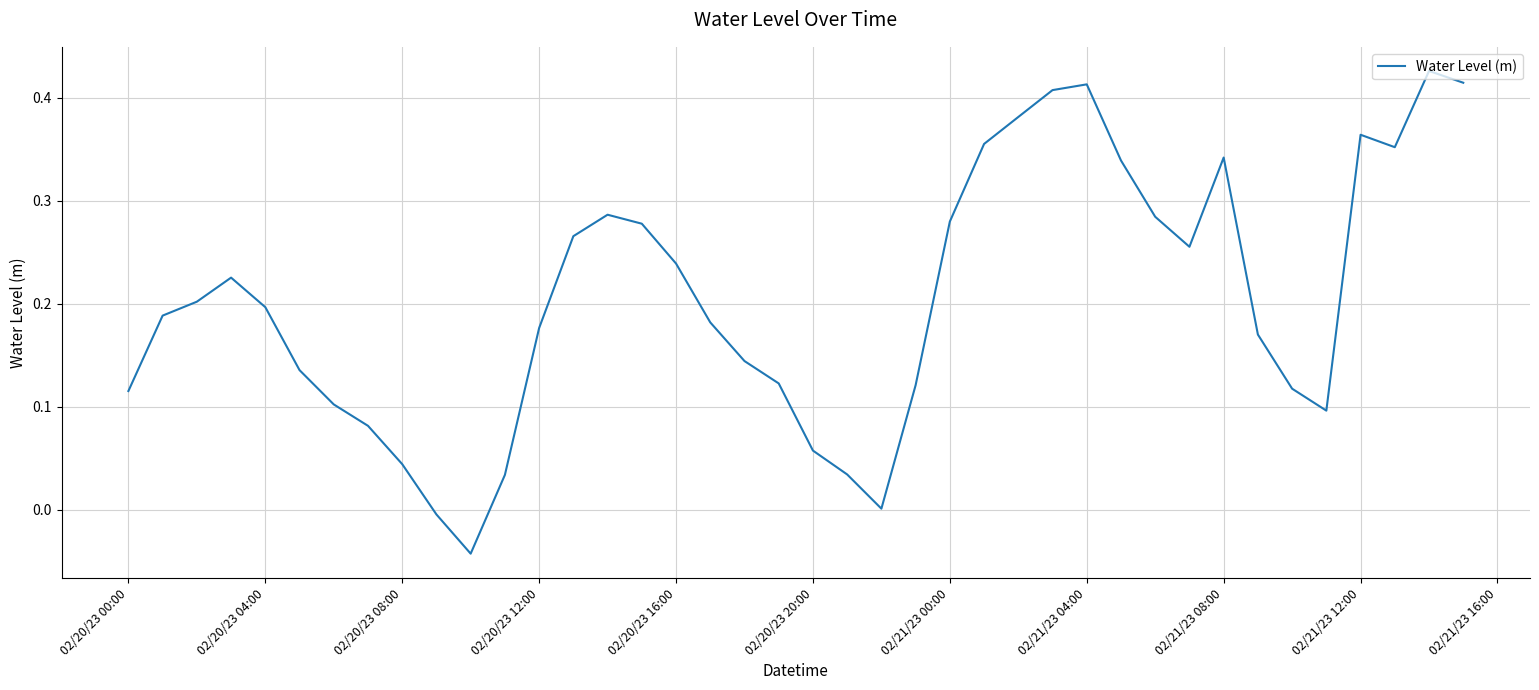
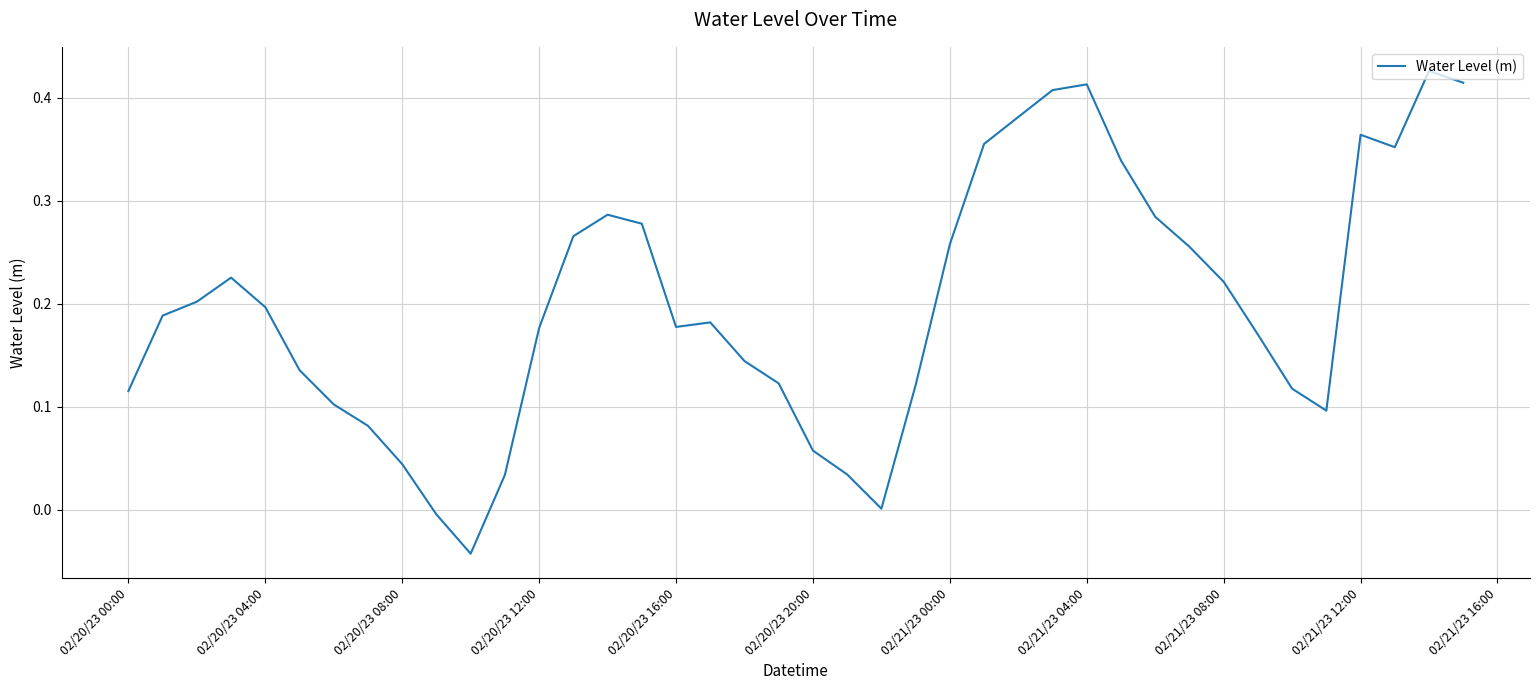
  {
    "02/20/23 00:00": 0.115,
    "02/20/23 04:00": 0.197,
    "02/20/23 08:00": 0.044,
    "02/20/23 12:00": 0.177,
-   "02/20/23 16:00": 0.239,
+   "02/20/23 16:00": 0.178,
    "02/20/23 20:00": 0.058,
-   "02/21/23 00:00": 0.280,
+   "02/21/23 00:00": 0.258,
    "02/21/23 04:00": 0.413,
-   "02/21/23 08:00": 0.342,
+   "02/21/23 08:00": 0.222,
    "02/21/23 12:00": 0.364
  }
